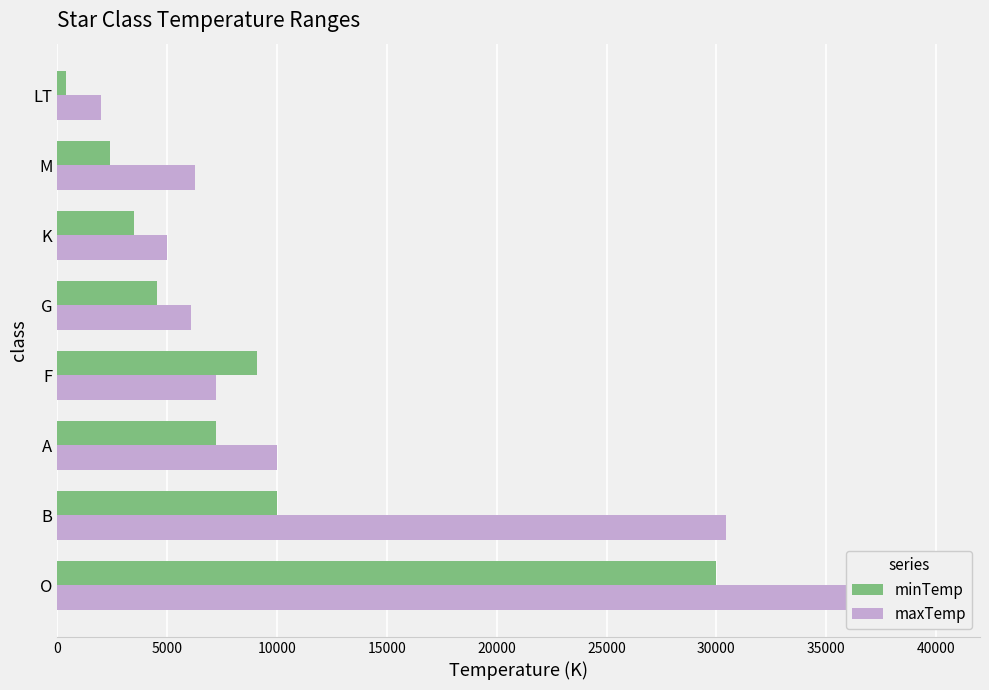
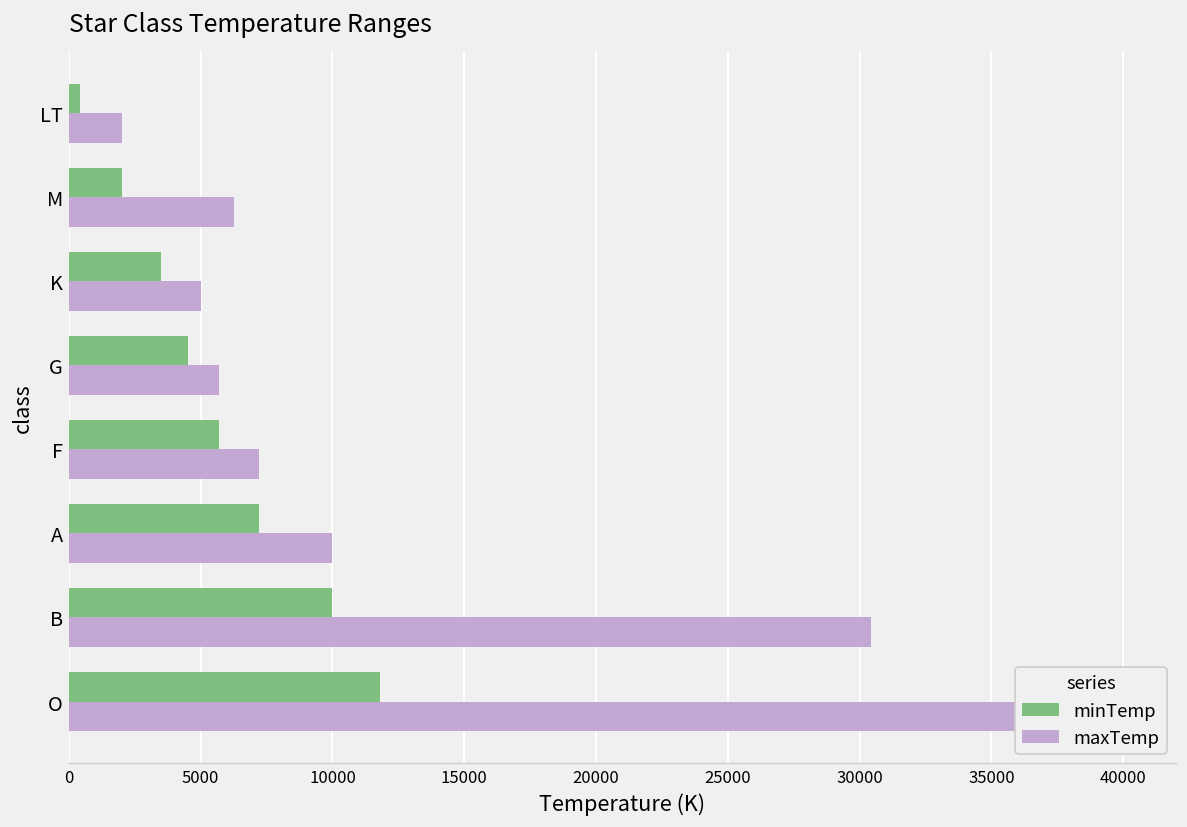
  {
    "minTemp": {
      "LT": 400,
-     "M": 2400,
+     "M": 2000,
      "K": 3500,
      "G": 4500,
-     "F": 9100,
+     "F": 5700,
      "A": 7200,
      "B": 10000,
-     "O": 30000
+     "O": 11800
    },
    "maxTemp": {
      "LT": 2000,
      "M": 6300,
      "K": 5000,
-     "G": 6100,
+     "G": 5700,
      "F": 7200,
      "A": 10000,
      "B": 30400
    }
  }
